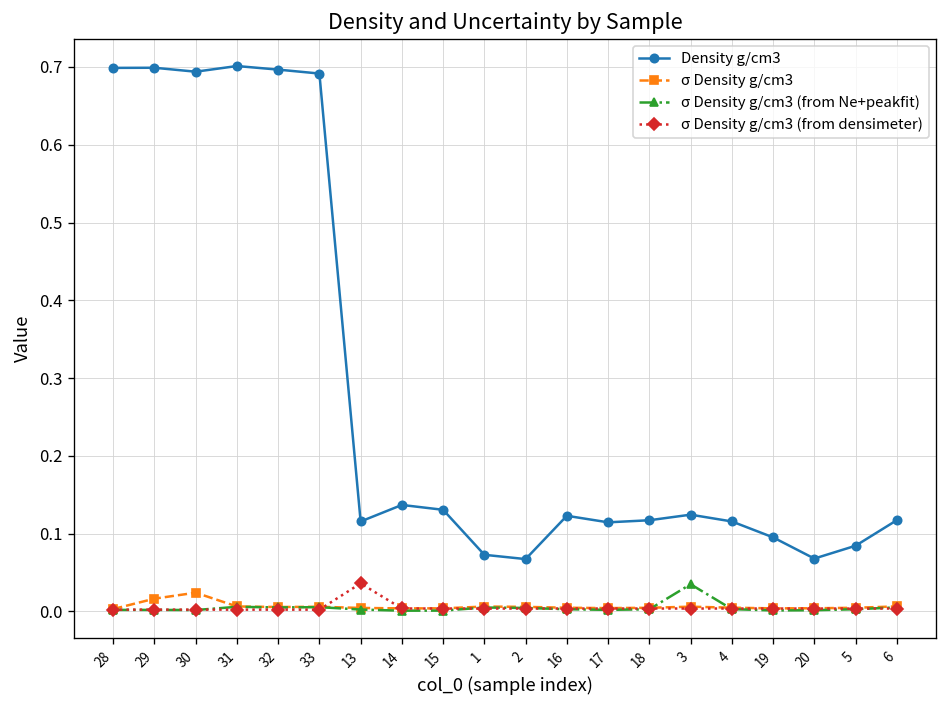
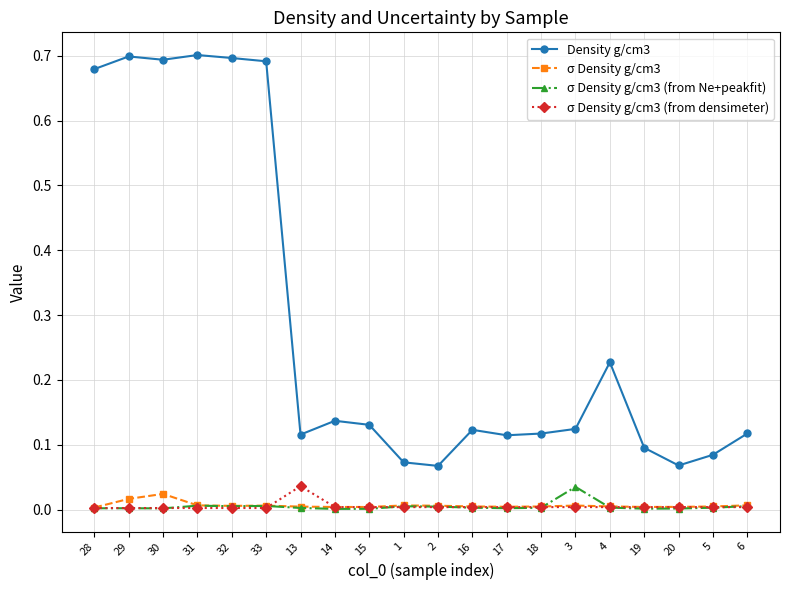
  {
    "Density g/cm3": {
-     "28": 0.70,
+     "28": 0.68,
      "29": 0.70,
      "30": 0.69,
      "31": 0.70,
      "32": 0.70,
      "33": 0.69,
      "13": 0.12,
      "14": 0.14,
      "15": 0.13,
      "1": 0.07,
      "2": 0.07,
      "16": 0.12,
      "17": 0.11,
      "18": 0.12,
      "3": 0.12,
-     "4": 0.12,
+     "4": 0.23,
      "19": 0.10,
      "20": 0.07,
      "5": 0.08,
      "6": 0.12
    },
    "σ Density g/cm3": {
      "29": 0.02,
      "30": 0.02
    },
    "σ Density g/cm3 (from Ne+peakfit)": {
      "3": 0.04
    },
    "σ Density g/cm3 (from densimeter)": {
      "13": 0.04
    }
  }
